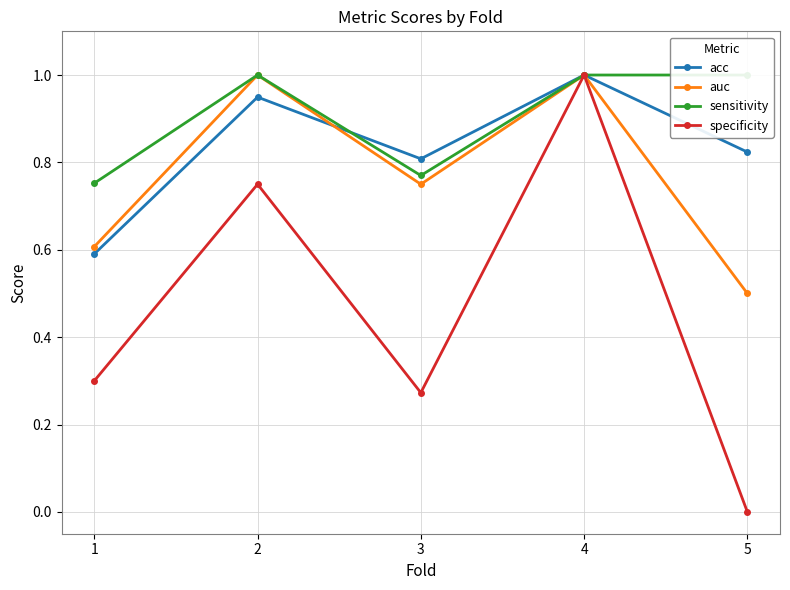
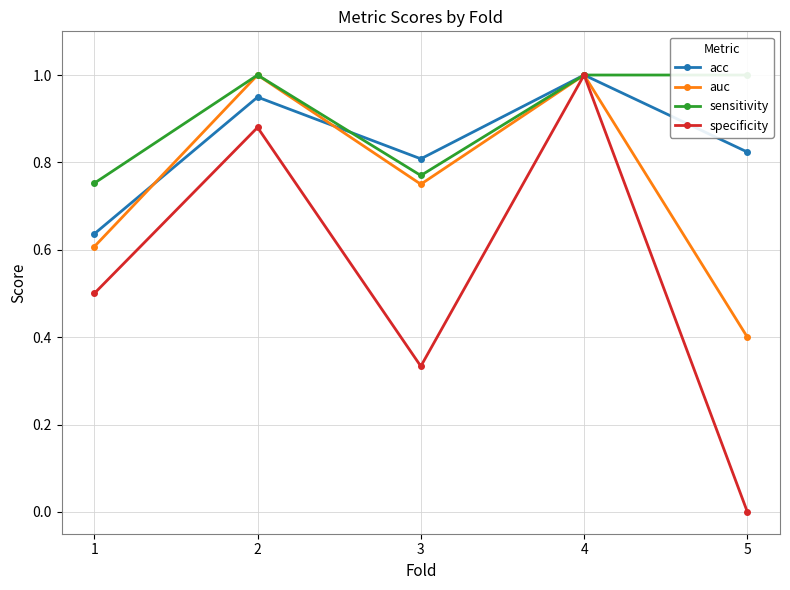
  {
    "acc": {
-     "1": 0.59,
+     "1": 0.64,
      "2": 0.95,
      "3": 0.81,
      "5": 0.82
    },
    "auc": {
      "1": 0.61,
      "3": 0.75,
-     "5": 0.5
+     "5": 0.4
    },
    "sensitivity": {
      "1": 0.75,
      "3": 0.77
    },
    "specificity": {
-     "1": 0.3,
-     "2": 0.75,
-     "3": 0.27,
+     "1": 0.5,
+     "2": 0.88,
+     "3": 0.33,
      "5": 0.00
    }
  }
